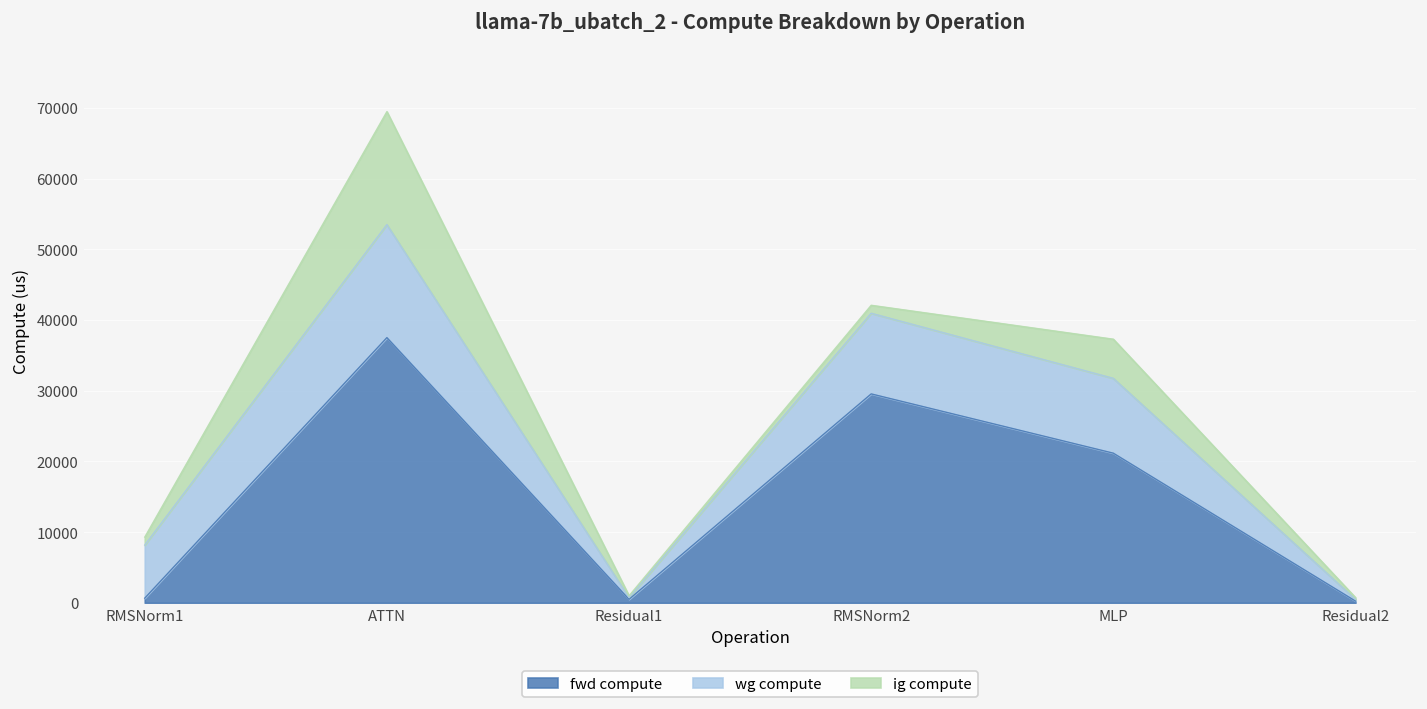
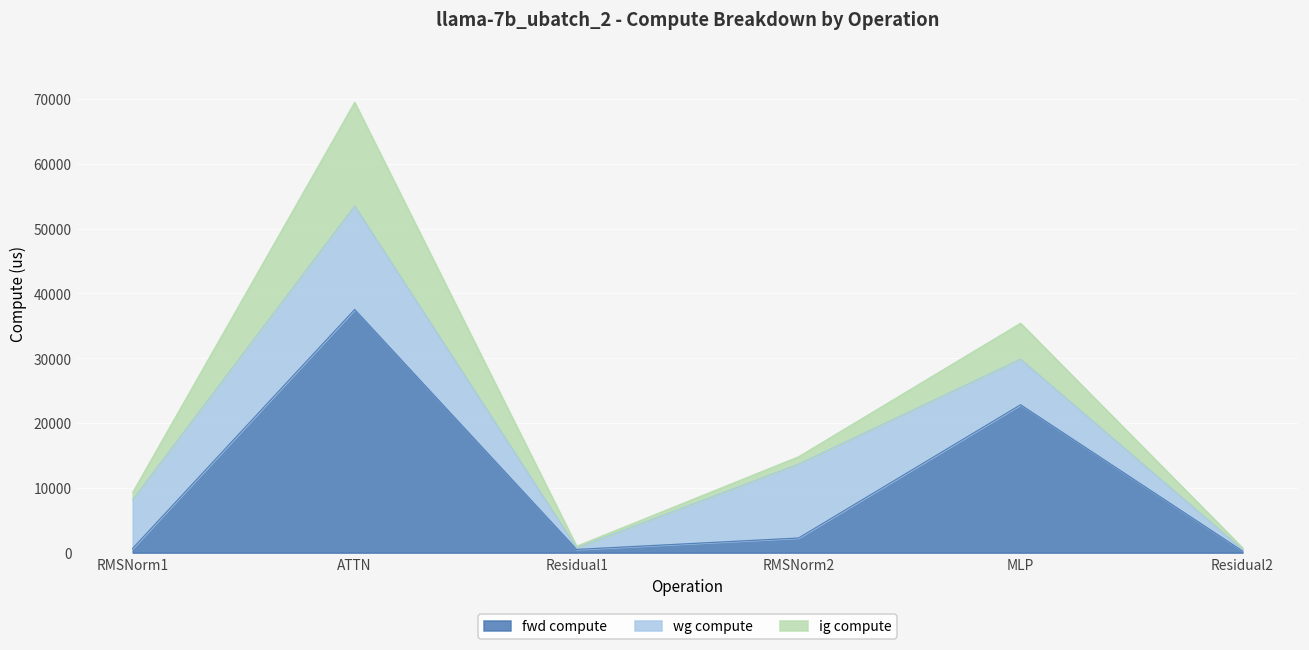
  {
    "fwd compute": {
      "RMSNorm1": 1000,
      "ATTN": 38000,
-     "RMSNorm2": 30000,
-     "MLP": 21000
+     "RMSNorm2": 2000,
+     "MLP": 23000
    },
    "wg compute": {
      "RMSNorm1": 8000,
      "ATTN": 16000,
      "RMSNorm2": 11000,
-     "MLP": 11000
+     "MLP": 7000
    },
    "ig compute": {
      "RMSNorm1": 1000,
      "ATTN": 16000,
      "RMSNorm2": 1000,
      "MLP": 6000
    }
  }
